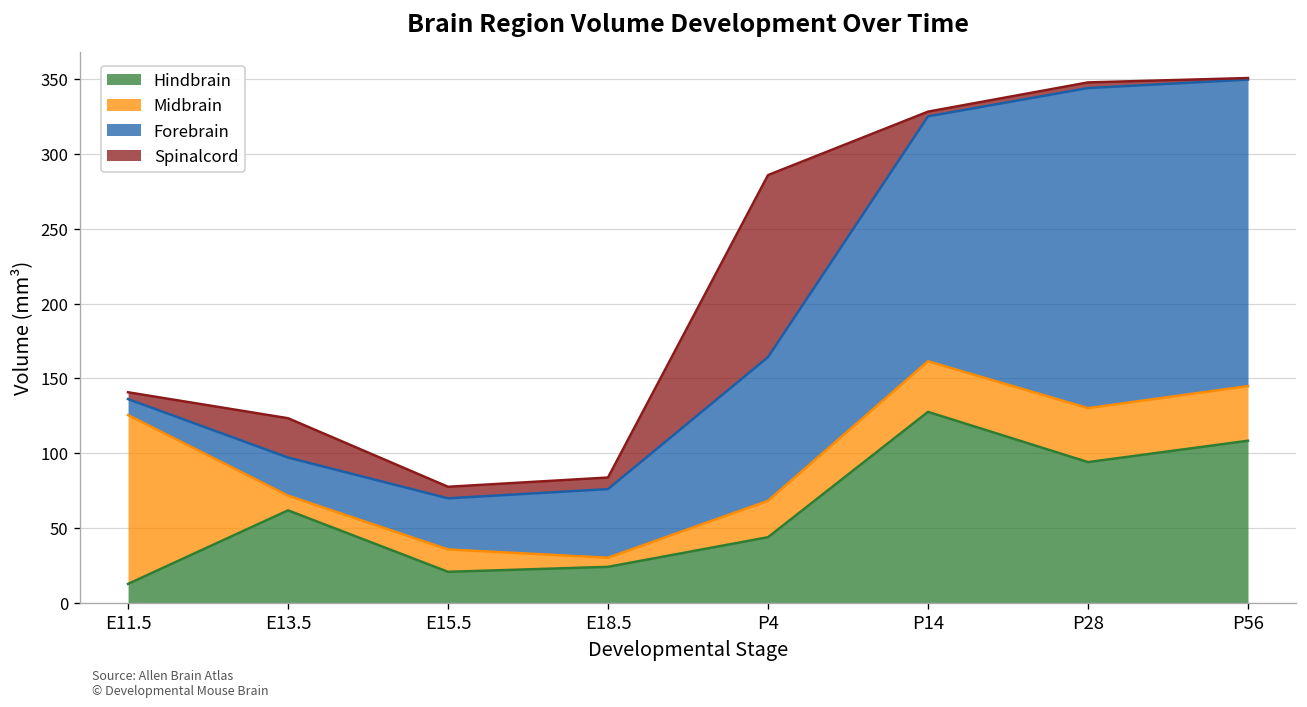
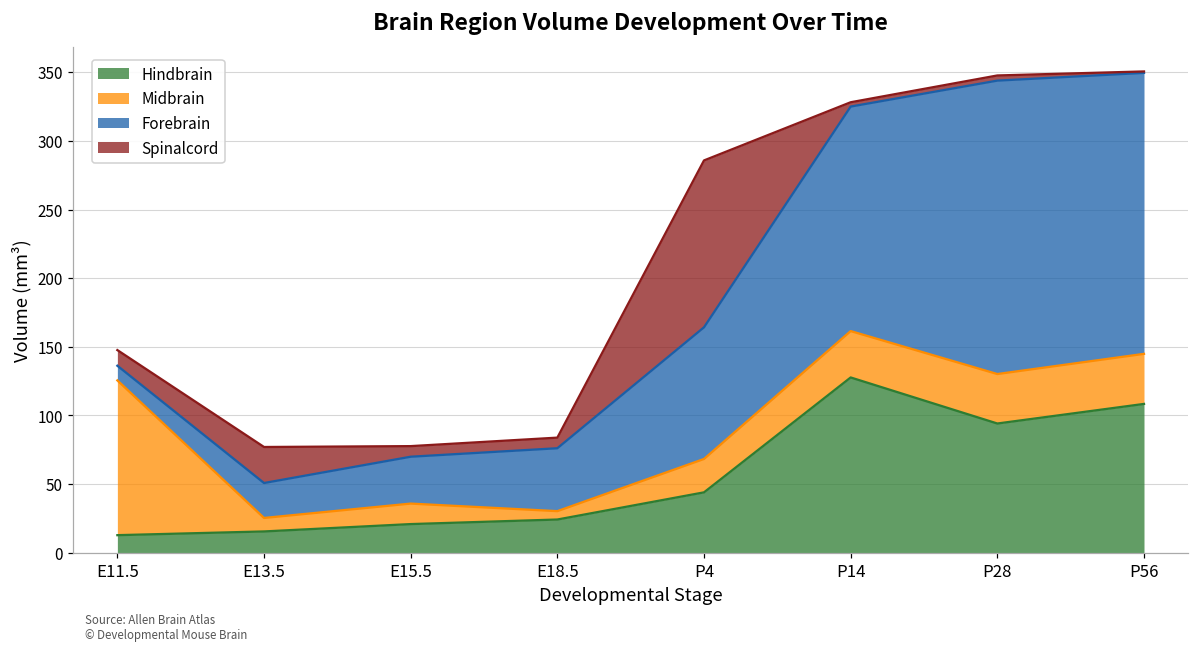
  {
    "Hindbrain": {
      "E11.5": 13,
-     "E13.5": 62,
+     "E13.5": 15,
      "E15.5": 21,
      "E18.5": 24,
      "P4": 44,
      "P14": 128,
      "P28": 94,
      "P56": 108
    },
    "Midbrain": {
      "E11.5": 113,
      "E13.5": 10,
      "E15.5": 15,
      "E18.5": 6,
      "P4": 24,
      "P14": 34,
      "P28": 36,
      "P56": 36
    },
    "Forebrain": {
      "E11.5": 11,
      "E13.5": 25,
      "E15.5": 34,
      "E18.5": 46,
      "P4": 96,
      "P14": 164,
      "P28": 214
    },
    "Spinalcord": {
-     "E11.5": 5,
+     "E11.5": 11,
      "E13.5": 26,
      "E15.5": 8,
      "E18.5": 8,
      "P4": 122,
      "P14": 3,
      "P28": 4
    }
  }
